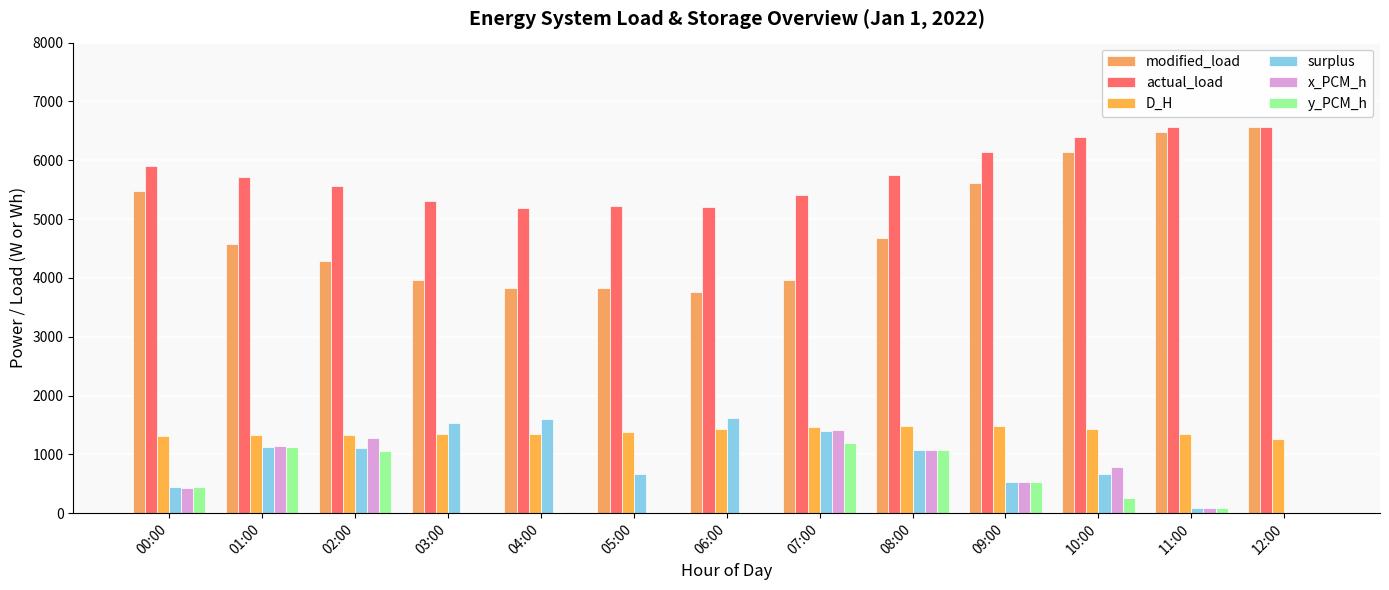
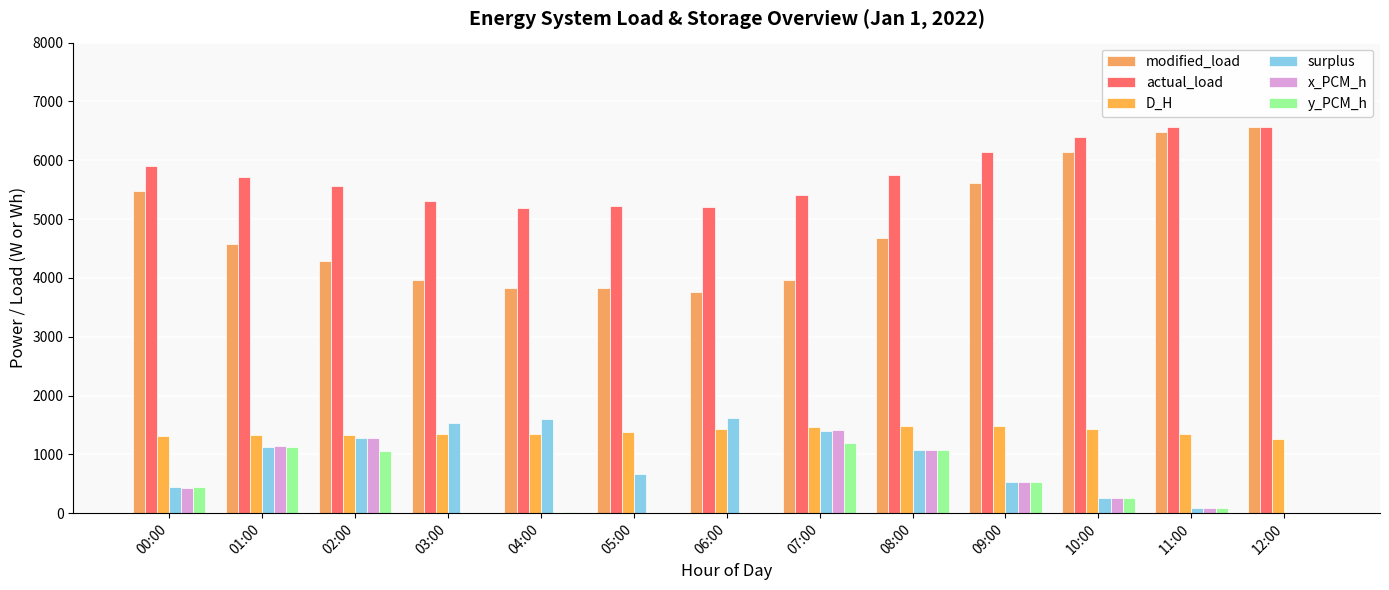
  {
    "surplus": {
      "00:00": 500,
      "01:00": 1100,
-     "02:00": 1100,
+     "02:00": 1300,
      "03:00": 1500,
      "04:00": 1600,
      "05:00": 700,
      "06:00": 1600,
      "07:00": 1400,
      "08:00": 1100,
      "09:00": 500,
-     "10:00": 700,
+     "10:00": 300,
      "11:00": 100,
      "12:00": 0
    },
    "x_PCM_h": {
      "00:00": 400,
      "01:00": 1100,
      "02:00": 1300,
      "03:00": 0,
      "04:00": 0,
      "05:00": 0,
      "06:00": 0,
      "07:00": 1400,
      "08:00": 1100,
      "09:00": 500,
-     "10:00": 800,
+     "10:00": 300,
      "11:00": 100,
      "12:00": 0
    },
    "y_PCM_h": {
      "00:00": 500,
      "01:00": 1100,
      "02:00": 1100,
      "03:00": 0,
      "05:00": 0,
      "06:00": 0,
      "07:00": 1200,
      "08:00": 1100,
      "09:00": 500,
      "10:00": 300,
      "11:00": 100,
      "12:00": 0
    }
  }
